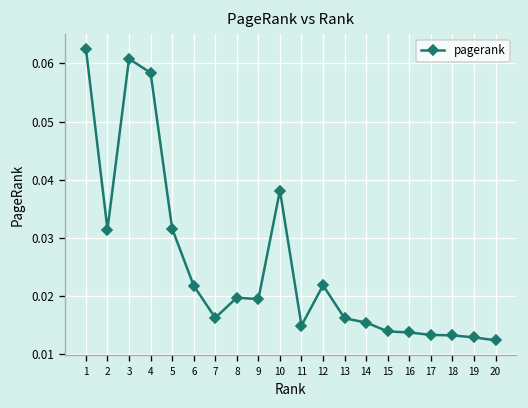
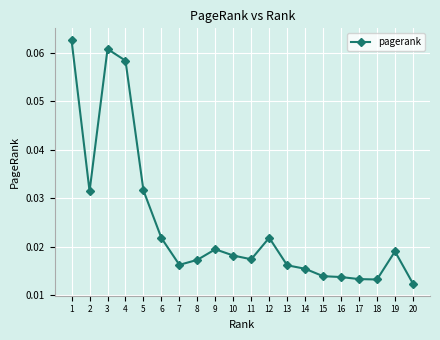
  {
    "1": 0.063,
    "2": 0.031,
    "3": 0.061,
    "4": 0.058,
    "5": 0.032,
    "6": 0.022,
    "7": 0.016,
-   "8": 0.020,
+   "8": 0.017,
    "9": 0.019,
-   "10": 0.038,
-   "11": 0.015,
+   "10": 0.018,
+   "11": 0.017,
    "12": 0.022,
    "13": 0.016,
    "14": 0.015,
    "15": 0.014,
    "16": 0.014,
    "17": 0.013,
    "18": 0.013,
-   "19": 0.013,
+   "19": 0.019,
    "20": 0.012
  }
